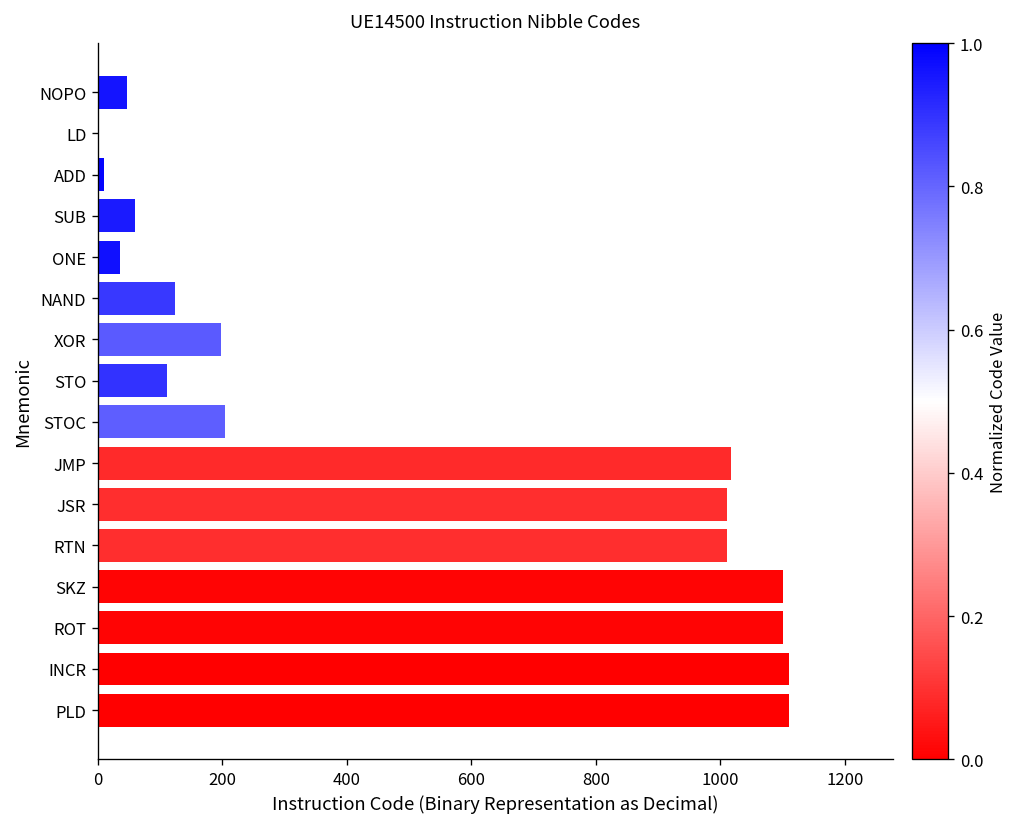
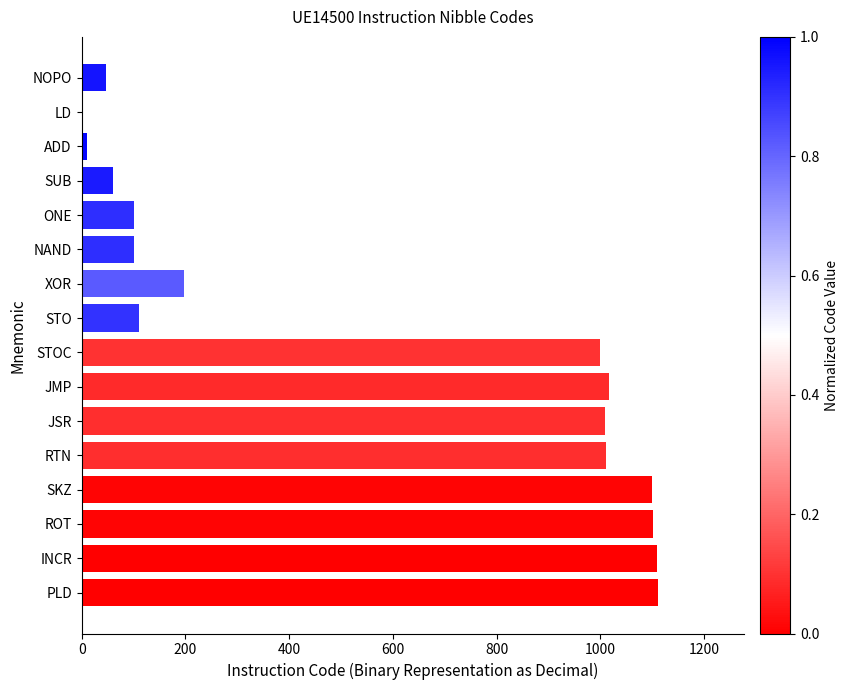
  {
    "NOPO": 50,
    "ADD": 10,
    "SUB": 60,
-   "ONE": 40,
-   "NAND": 120,
+   "ONE": 100,
+   "NAND": 100,
    "XOR": 200,
    "STO": 110,
-   "STOC": 200,
+   "STOC": 1000,
    "JMP": 1020,
    "JSR": 1010,
    "RTN": 1010,
    "SKZ": 1100,
    "ROT": 1100,
    "INCR": 1110,
    "PLD": 1110
  }
